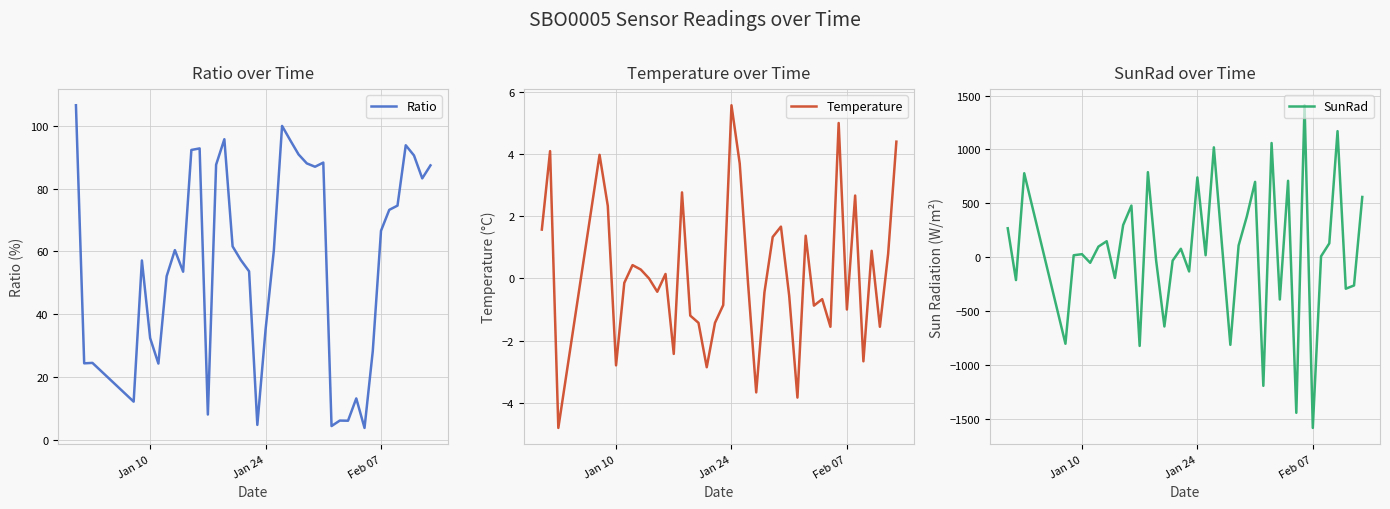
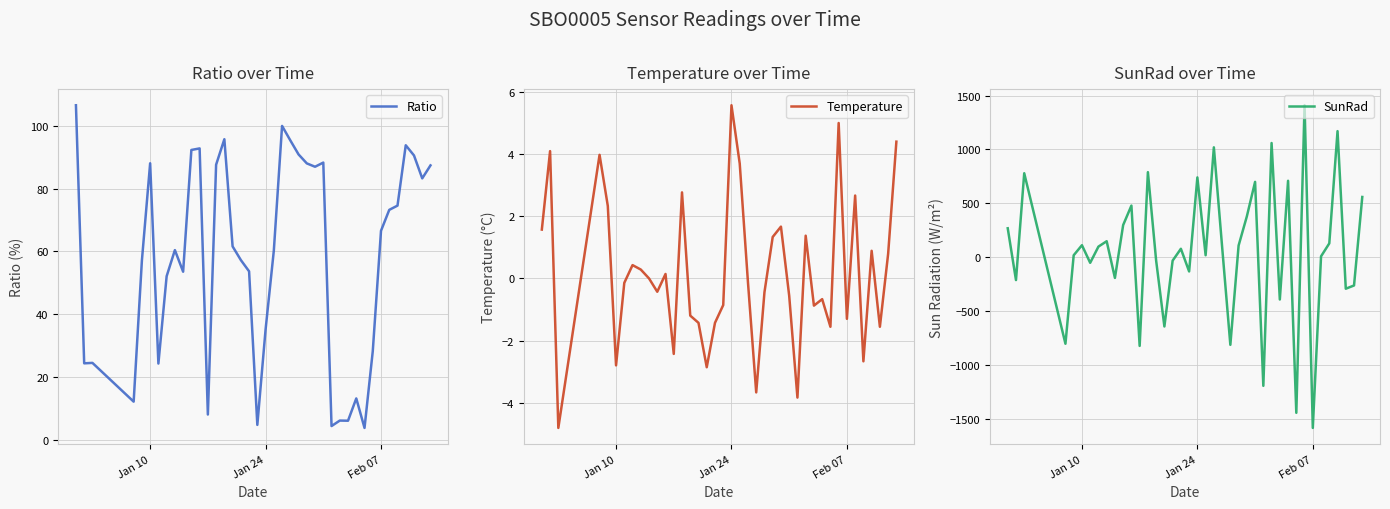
  {
    "Ratio over Time": {
-     "Jan 10": 32,
+     "Jan 10": 88,
      "Jan 24": 35,
      "Feb 07": 67
    },
    "Temperature over Time": {
      "Jan 10": -2.8,
      "Jan 24": 5.6,
-     "Feb 07": -1.0
+     "Feb 07": -1.3
    },
    "SunRad over Time": {
-     "Jan 10": 30,
+     "Jan 10": 110,
      "Jan 24": 740,
      "Feb 07": -1580
    }
  }
